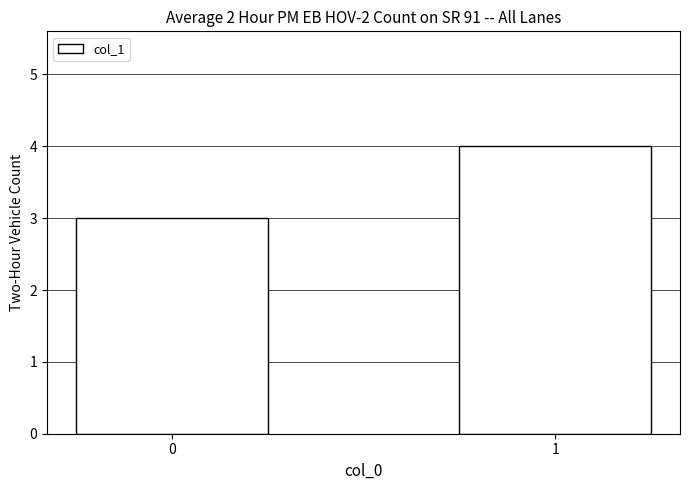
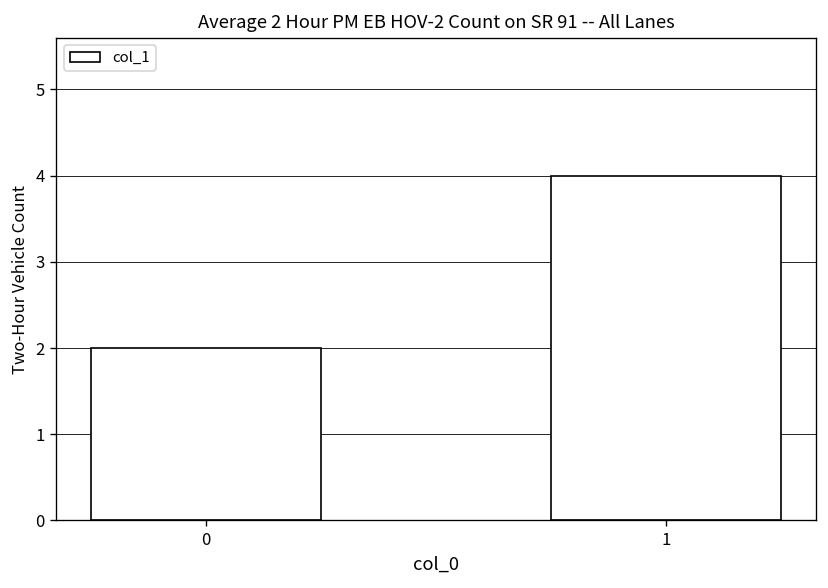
  {
-   "0": 3,
+   "0": 2,
    "1": 4
  }
